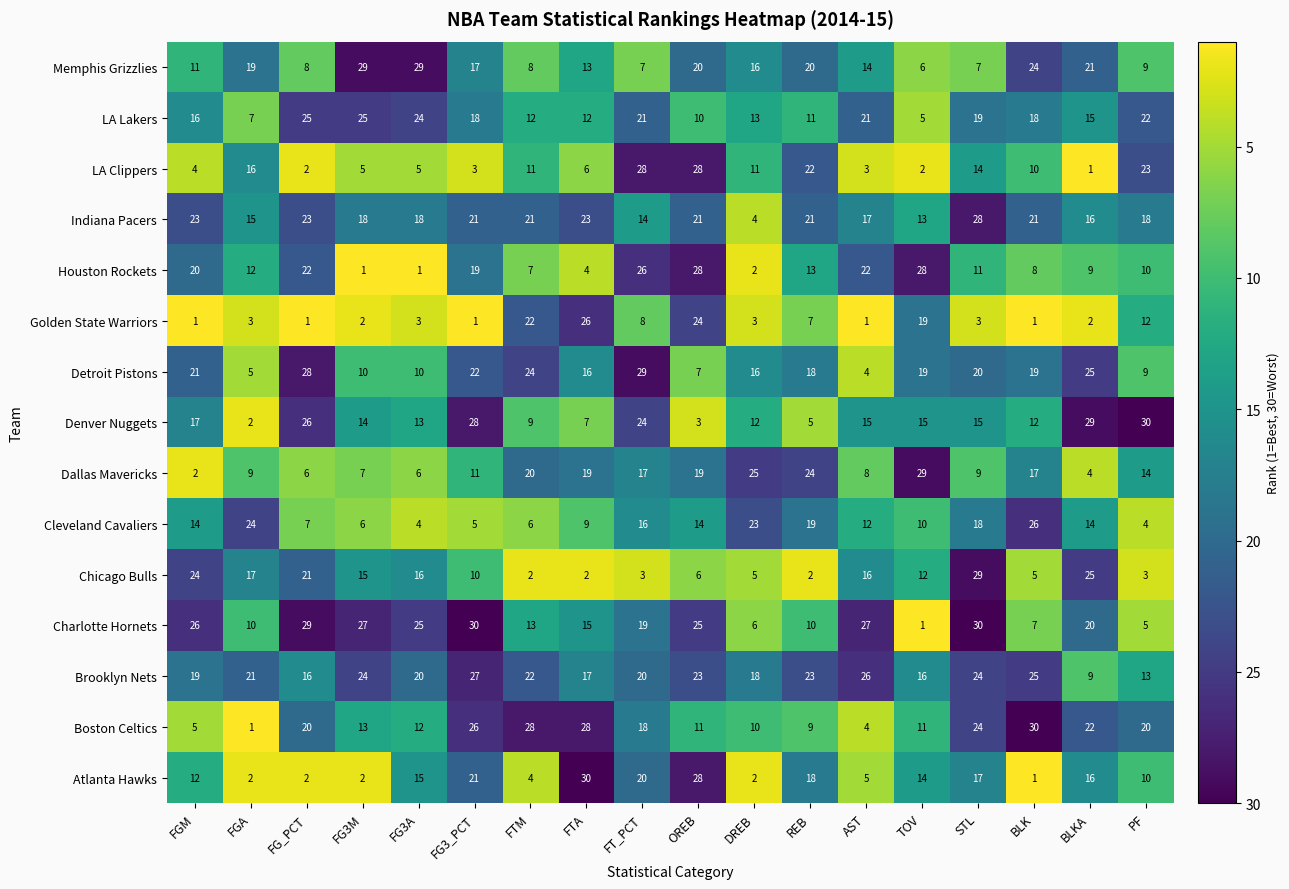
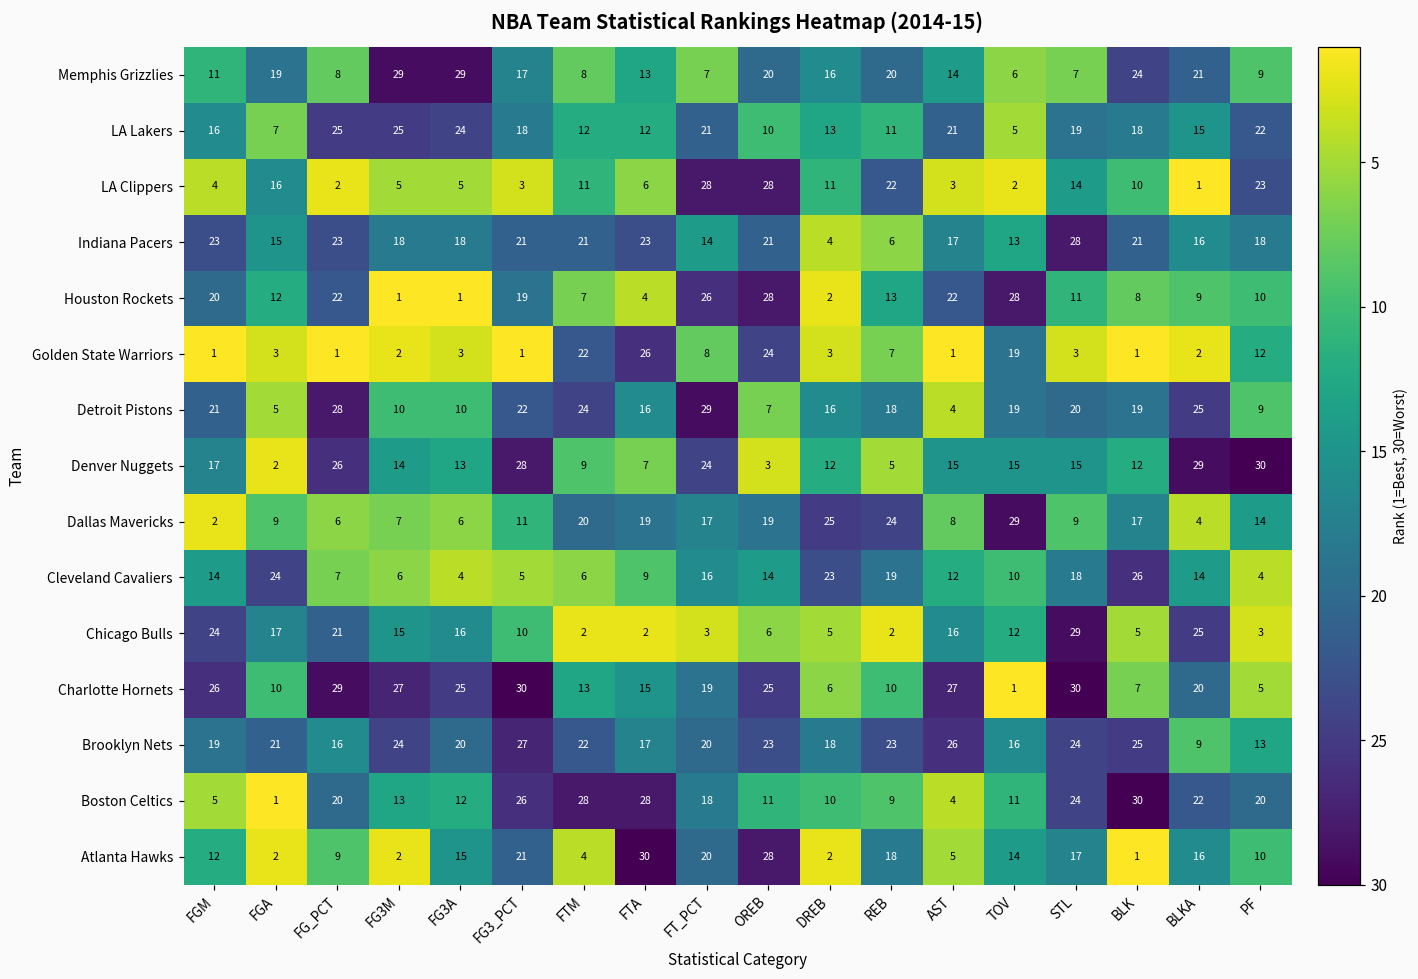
  {
    "Indiana Pacers": {
      "FGM": 23,
      "FGA": 15,
      "FG_PCT": 23,
      "FG3M": 18,
      "FG3A": 18,
      "FG3_PCT": 21,
      "FTM": 21,
      "FTA": 23,
      "FT_PCT": 14,
      "OREB": 21,
      "DREB": 4,
-     "REB": 21,
+     "REB": 6,
      "AST": 17,
      "TOV": 13,
      "STL": 28,
      "BLK": 21,
      "BLKA": 16,
      "PF": 18
    },
    "Atlanta Hawks": {
      "FGM": 12,
      "FGA": 2,
-     "FG_PCT": 2,
+     "FG_PCT": 9,
      "FG3M": 2,
      "FG3A": 15,
      "FG3_PCT": 21,
      "FTM": 4,
      "FTA": 30,
      "FT_PCT": 20,
      "OREB": 28,
      "DREB": 2,
      "REB": 18,
      "AST": 5,
      "TOV": 14,
      "STL": 17,
      "BLK": 1,
      "BLKA": 16,
      "PF": 10
    }
  }
